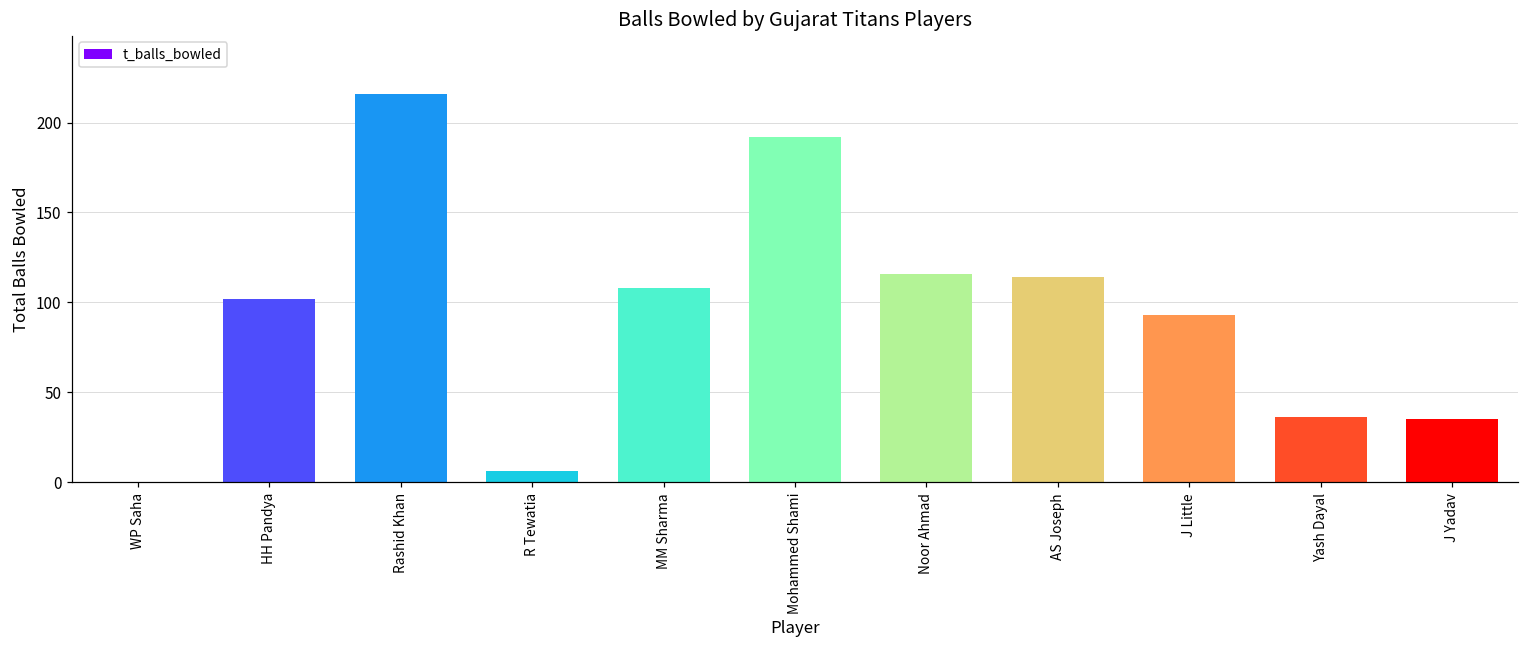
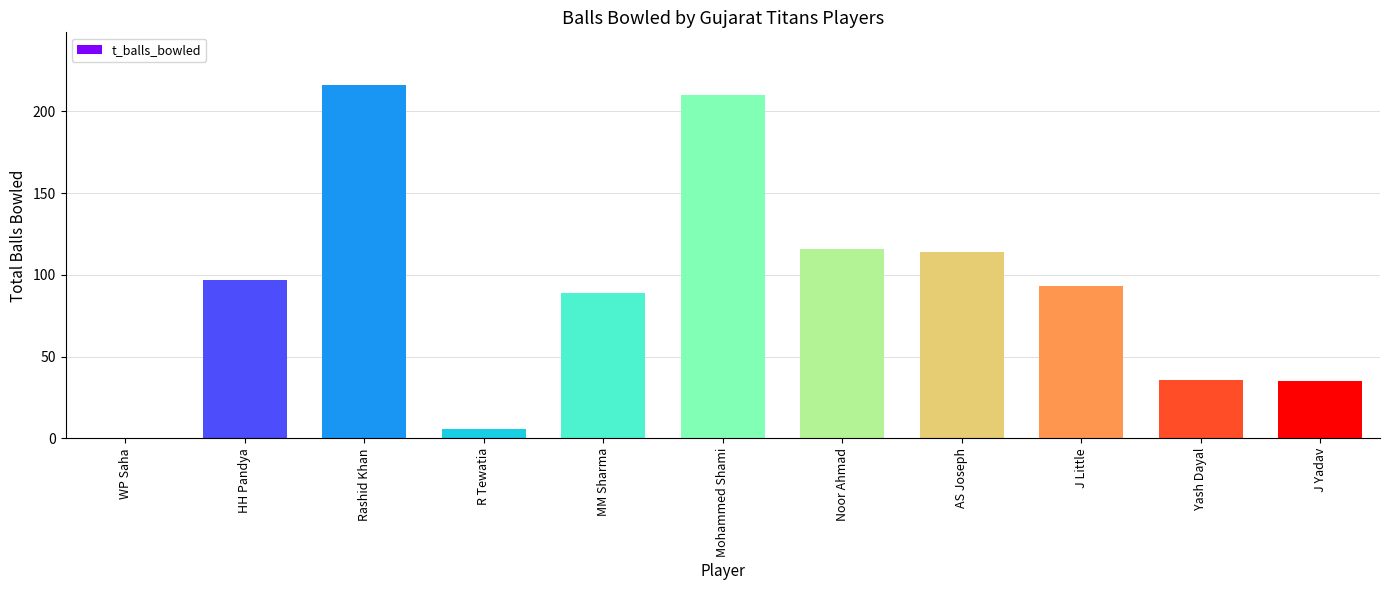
  {
    "WP Saha": 0,
-   "HH Pandya": 102,
+   "HH Pandya": 97,
    "Rashid Khan": 216,
    "R Tewatia": 6,
-   "MM Sharma": 108,
-   "Mohammed Shami": 192,
+   "MM Sharma": 89,
+   "Mohammed Shami": 210,
    "Noor Ahmad": 116,
    "AS Joseph": 114,
    "J Little": 93,
    "Yash Dayal": 36,
    "J Yadav": 35
  }
